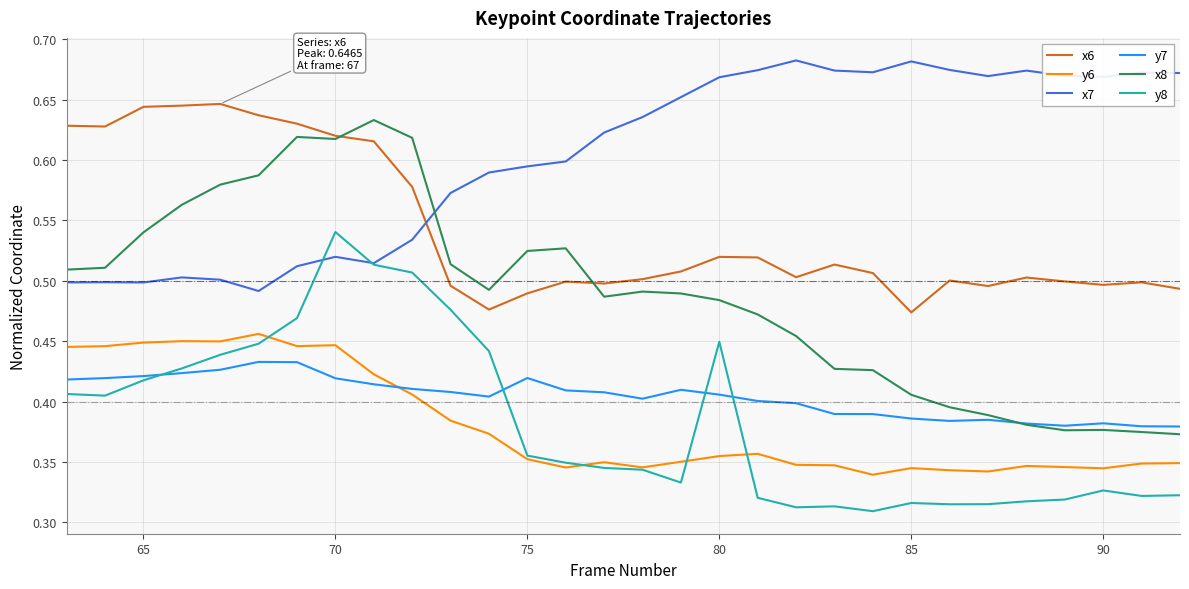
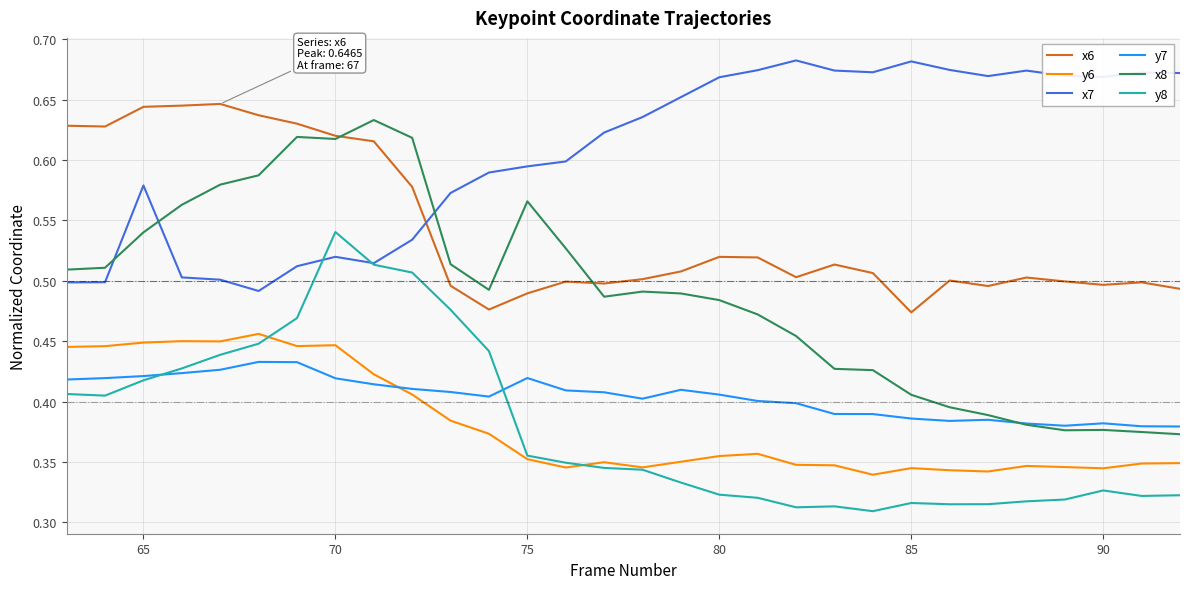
  {
    "x6": {
      "65": 0.644,
      "70": 0.620,
      "75": 0.490,
      "80": 0.520,
      "85": 0.474,
      "90": 0.497
    },
    "y6": {
      "65": 0.449,
      "70": 0.447,
      "75": 0.352,
      "80": 0.355,
      "85": 0.345,
      "90": 0.345
    },
    "x7": {
-     "65": 0.499,
+     "65": 0.579,
      "70": 0.520,
      "75": 0.595,
      "80": 0.669,
      "85": 0.682
    },
    "y7": {
      "65": 0.421,
      "70": 0.419,
      "75": 0.419,
      "80": 0.406,
      "85": 0.386,
      "90": 0.382
    },
    "x8": {
      "65": 0.540,
      "70": 0.617,
-     "75": 0.525,
+     "75": 0.566,
      "80": 0.484,
      "85": 0.406,
      "90": 0.376
    },
    "y8": {
      "65": 0.418,
      "70": 0.540,
      "75": 0.355,
-     "80": 0.449,
+     "80": 0.323,
      "85": 0.316,
      "90": 0.326
    }
  }
